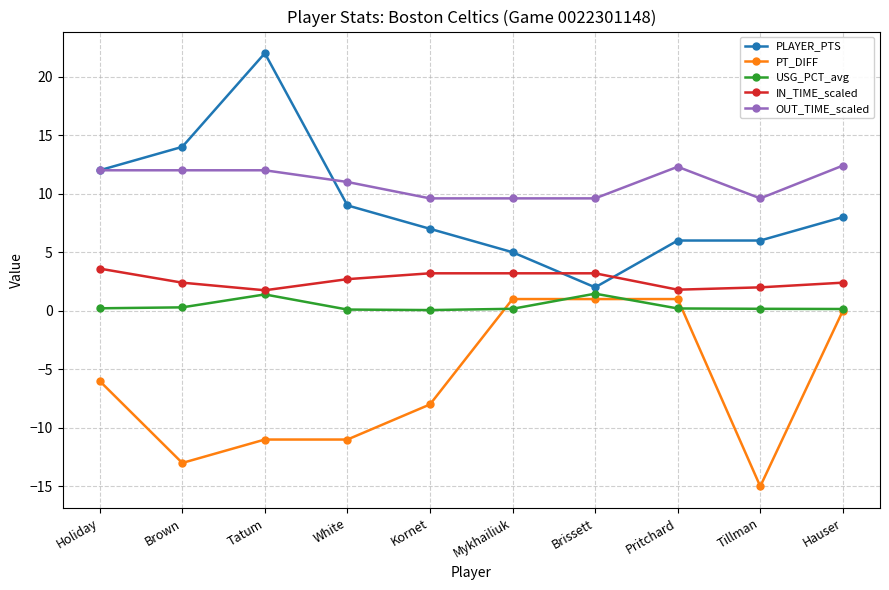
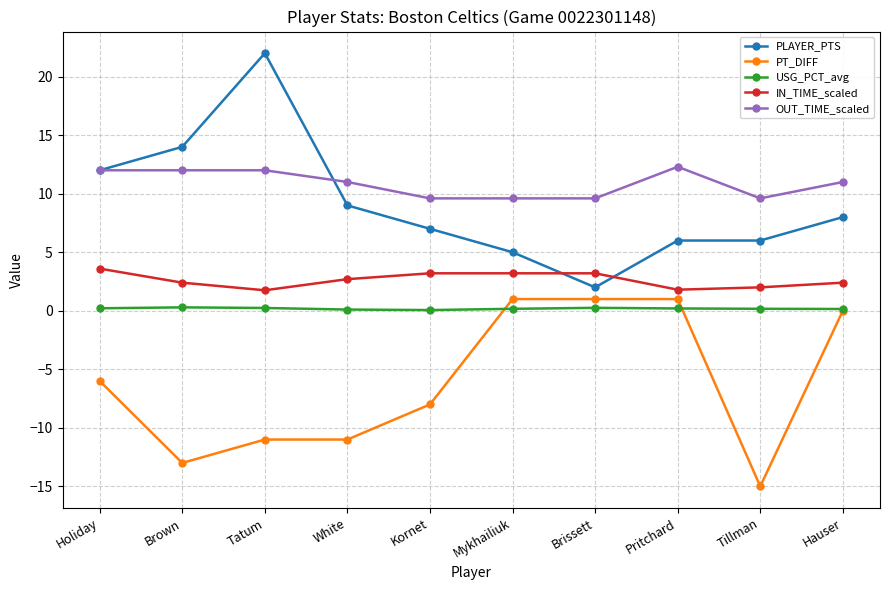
  {
    "PLAYER_PTS": {
      "Brown": 14.0,
      "Tatum": 22.0,
      "White": 9.0,
      "Kornet": 7.0,
      "Mykhailiuk": 5.0,
      "Brissett": 2.0,
      "Pritchard": 6.0,
      "Tillman": 6.0,
      "Hauser": 8.0
    },
    "PT_DIFF": {
      "Holiday": -6.0,
      "Brown": -13.0,
      "Tatum": -11.0,
      "White": -11.0,
      "Kornet": -8.0,
      "Mykhailiuk": 1.0,
      "Brissett": 1.0,
      "Pritchard": 1.0,
      "Tillman": -15.0
    },
    "USG_PCT_avg": {
      "Holiday": 0.2,
      "Brown": 0.3,
-     "Tatum": 1.4,
+     "Tatum": 0.2,
      "White": 0.1,
      "Kornet": 0.1,
      "Mykhailiuk": 0.2,
-     "Brissett": 1.5,
+     "Brissett": 0.3,
      "Pritchard": 0.2,
      "Tillman": 0.2
    },
    "IN_TIME_scaled": {
      "Holiday": 3.6,
      "Brown": 2.4,
      "Tatum": 1.8,
      "White": 2.7,
      "Kornet": 3.2,
      "Mykhailiuk": 3.2,
      "Brissett": 3.2,
      "Pritchard": 1.8,
      "Tillman": 2.0,
      "Hauser": 2.4
    },
    "OUT_TIME_scaled": {
      "Brown": 12.0,
      "Tatum": 12.0,
      "White": 11.0,
      "Kornet": 9.6,
      "Mykhailiuk": 9.6,
      "Brissett": 9.6,
      "Pritchard": 12.3,
      "Tillman": 9.6,
-     "Hauser": 12.4
+     "Hauser": 11.0
    }
  }
